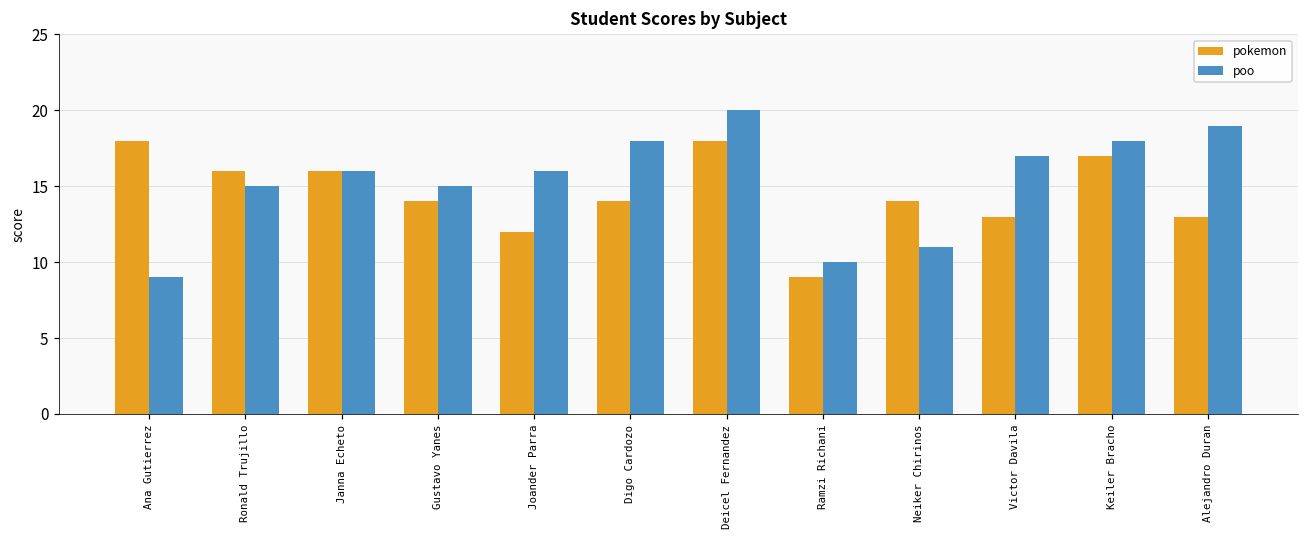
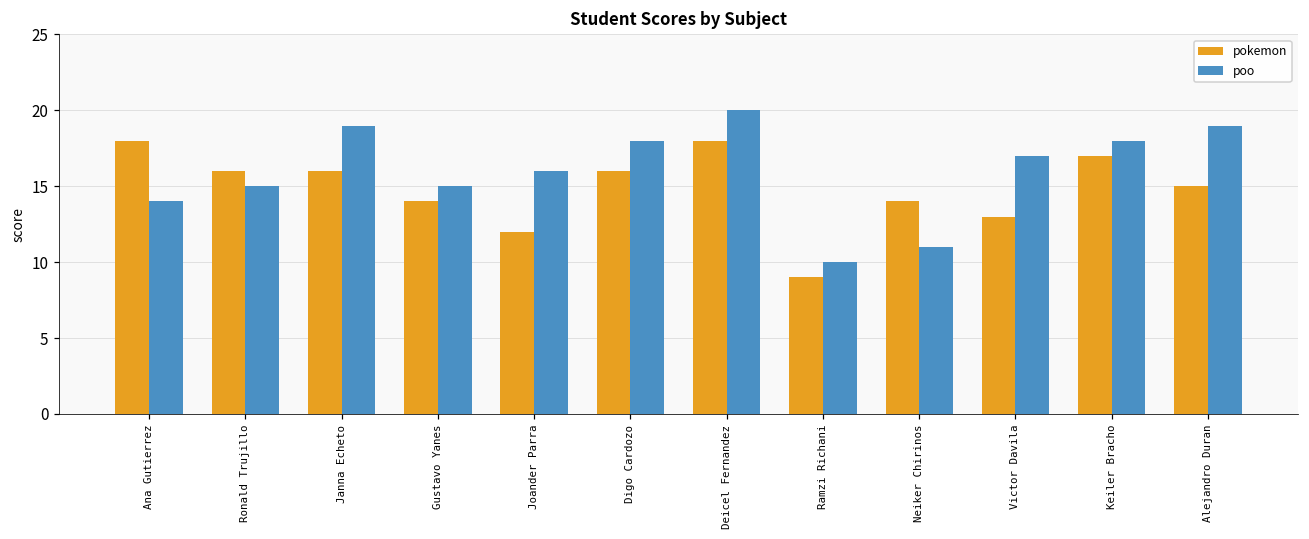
  {
    "pokemon": {
      "Ana Gutierrez": 18,
      "Ronald Trujillo": 16,
      "Janna Echeto": 16,
      "Gustavo Yanes": 14,
      "Joander Parra": 12,
-     "Digo Cardozo": 14,
+     "Digo Cardozo": 16,
      "Deicel Fernandez": 18,
      "Ramzi Richani": 9,
      "Neiker Chirinos": 14,
      "Victor Davila": 13,
      "Keiler Bracho": 17,
-     "Alejandro Duran": 13
+     "Alejandro Duran": 15
    },
    "poo": {
-     "Ana Gutierrez": 9,
+     "Ana Gutierrez": 14,
      "Ronald Trujillo": 15,
-     "Janna Echeto": 16,
+     "Janna Echeto": 19,
      "Gustavo Yanes": 15,
      "Joander Parra": 16,
      "Digo Cardozo": 18,
      "Deicel Fernandez": 20,
      "Ramzi Richani": 10,
      "Neiker Chirinos": 11,
      "Victor Davila": 17,
      "Keiler Bracho": 18,
      "Alejandro Duran": 19
    }
  }
